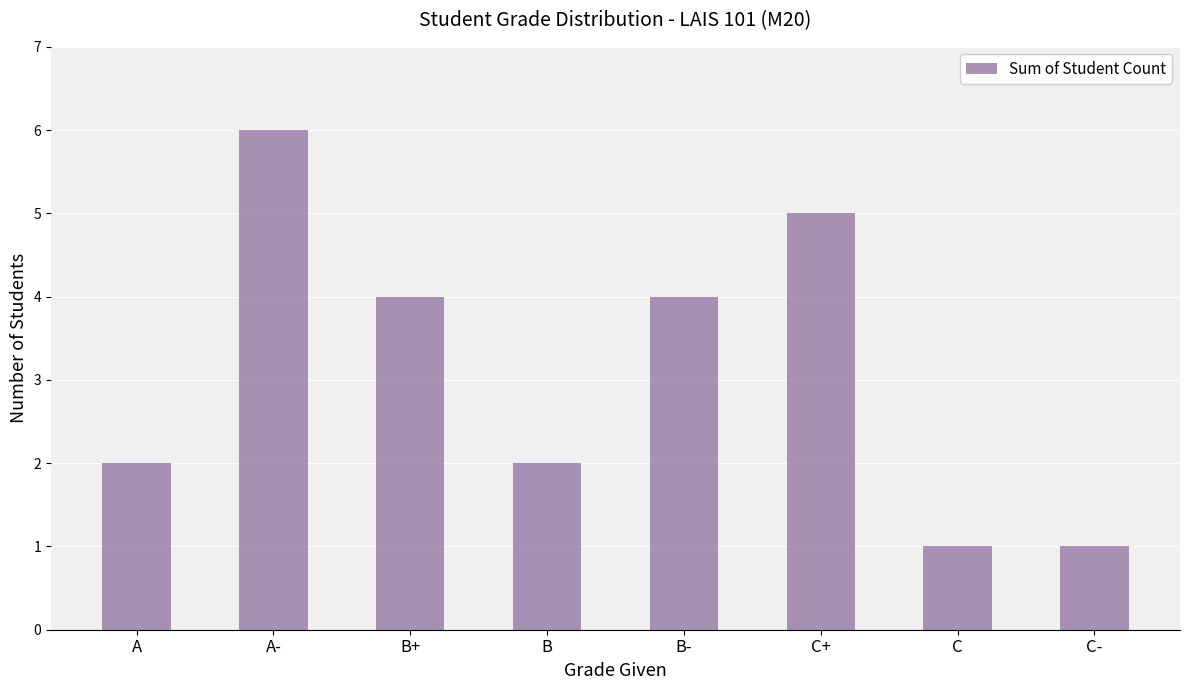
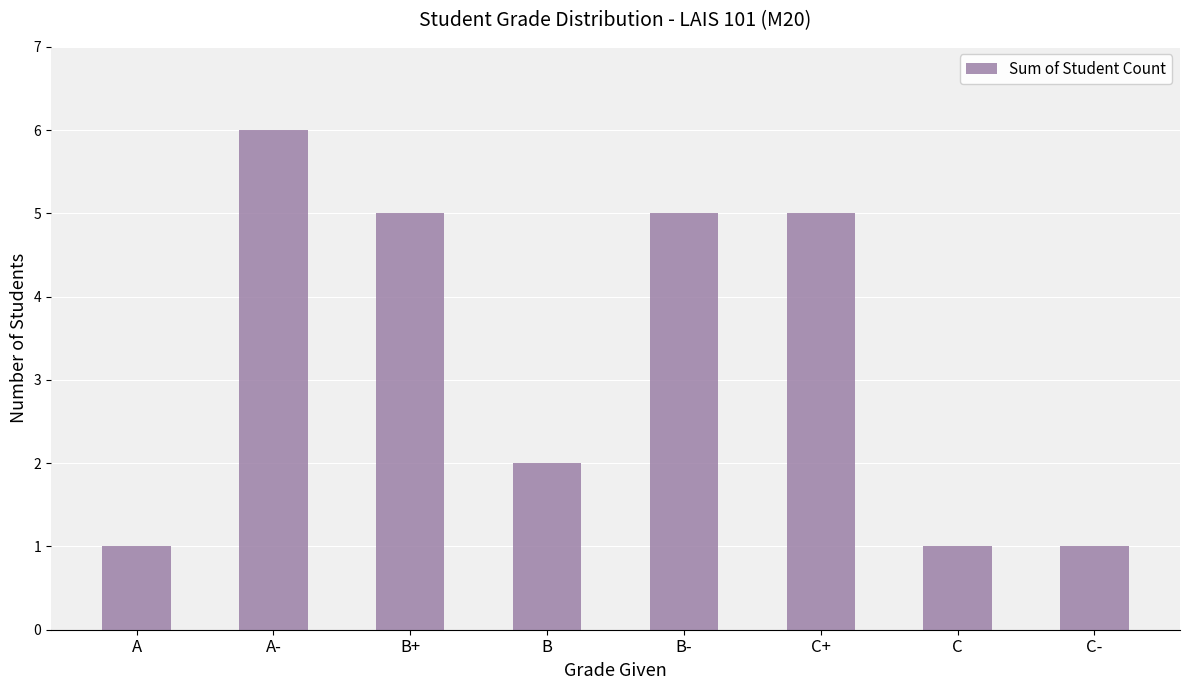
  {
-   "A": 2,
+   "A": 1,
    "A-": 6,
-   "B+": 4,
+   "B+": 5,
    "B": 2,
-   "B-": 4,
+   "B-": 5,
    "C+": 5,
    "C": 1,
    "C-": 1
  }
